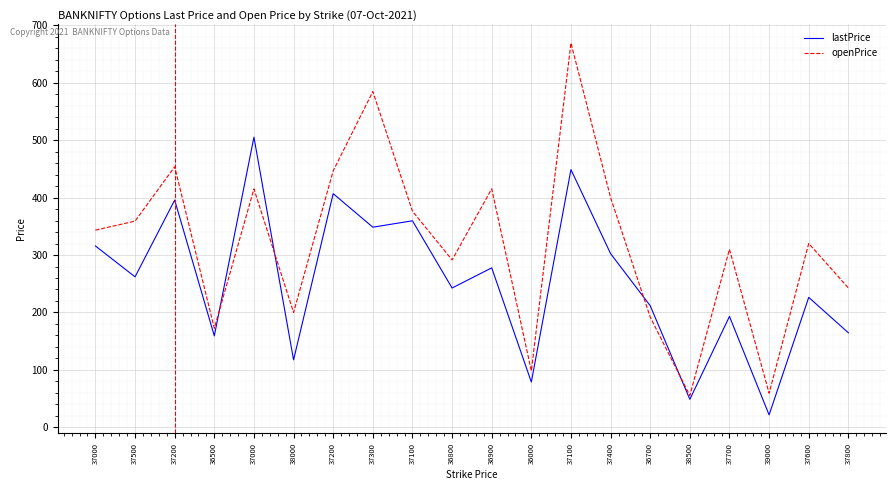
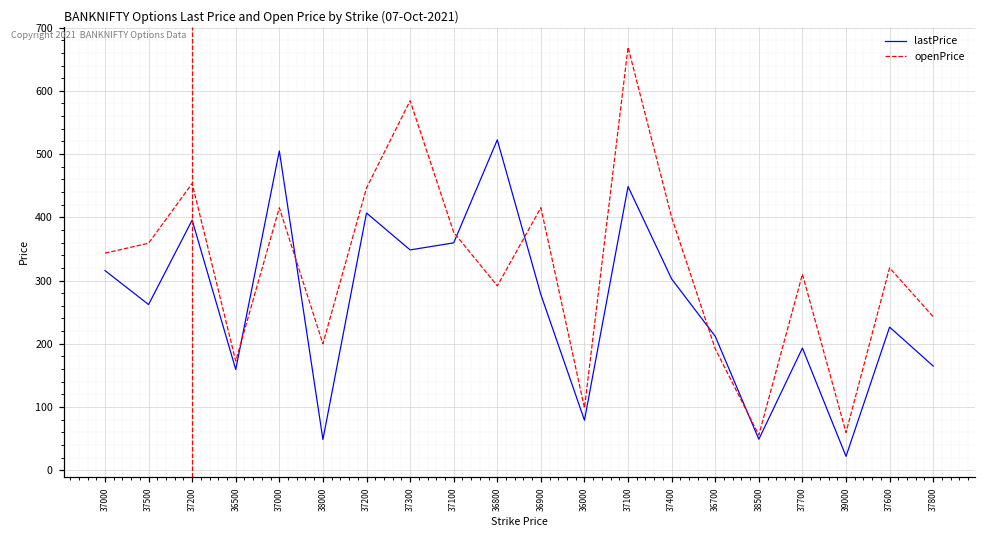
  {
    "lastPrice": {
      "37500": 260,
      "36500": 160,
-     "38000": 120,
+     "38000": 50,
      "37300": 350,
-     "36800": 240,
+     "36800": 520,
      "36900": 280,
      "36000": 80,
      "37400": 300,
      "36700": 210,
      "38500": 50,
      "37700": 190,
      "39000": 20,
      "37600": 230,
      "37800": 160
    },
    "openPrice": {
      "37500": 360,
      "36500": 170,
      "38000": 200,
      "37300": 580,
      "36800": 290,
      "36900": 420,
      "36000": 100,
      "37400": 400,
      "36700": 190,
      "38500": 60,
      "37700": 310,
      "39000": 60,
      "37600": 320,
      "37800": 240
    }
  }
